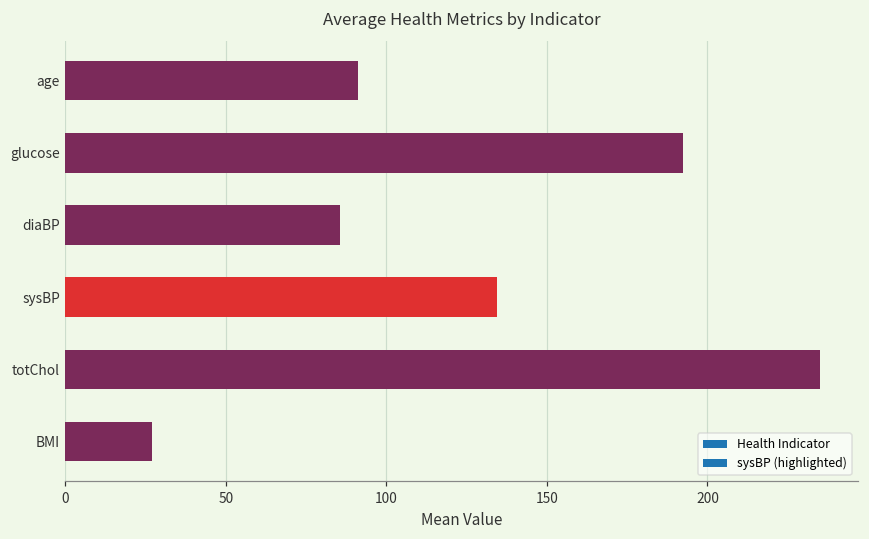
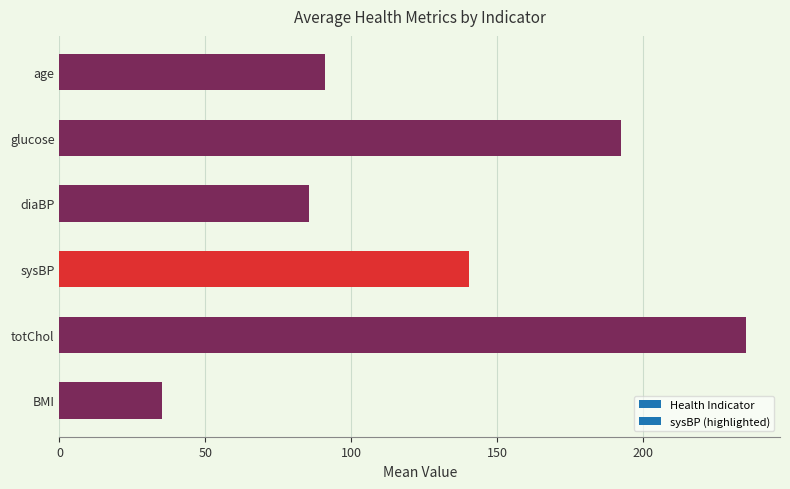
  {
    "age": 91,
    "glucose": 192,
    "diaBP": 86,
-   "sysBP": 134,
+   "sysBP": 140,
    "totChol": 235,
-   "BMI": 27
+   "BMI": 35
  }
